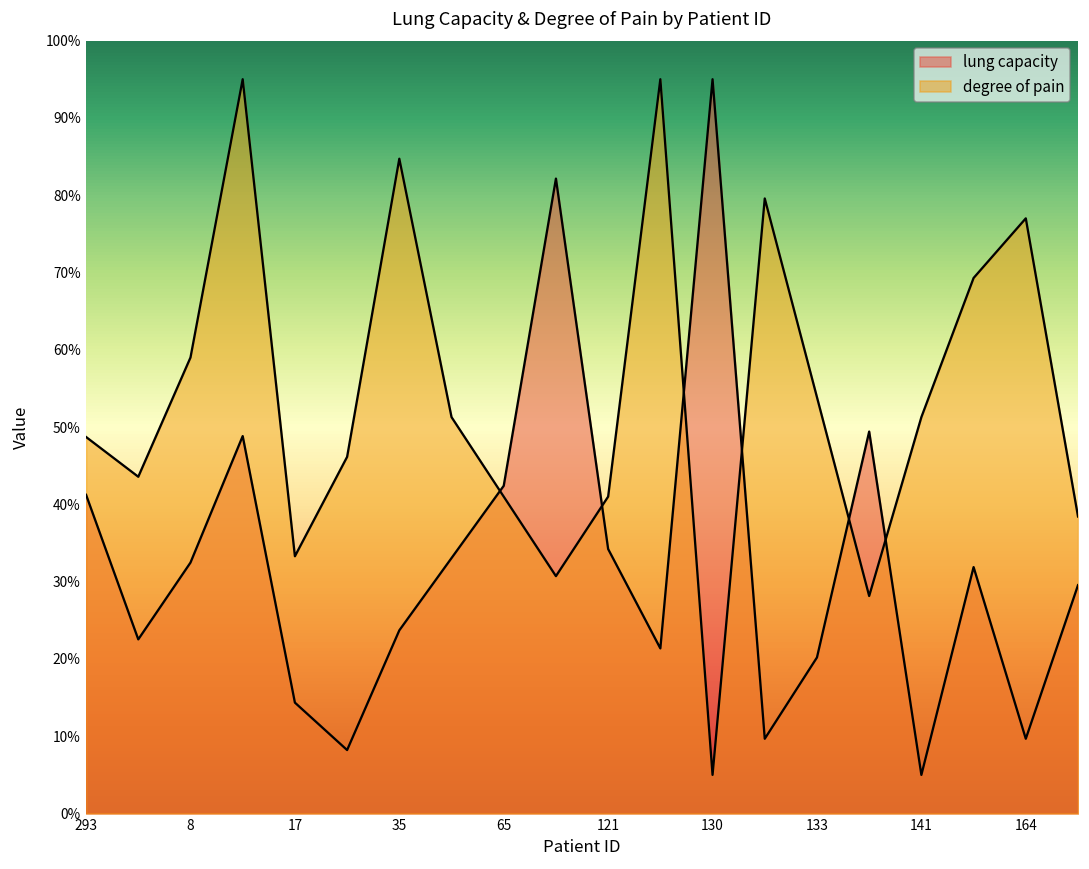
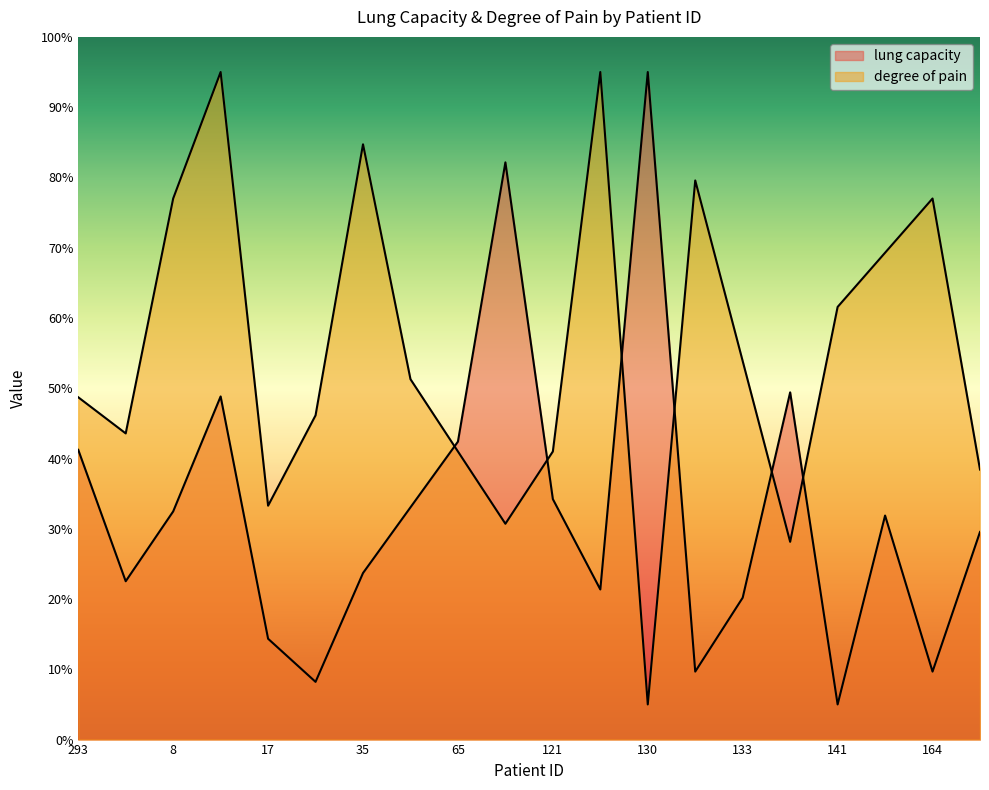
  {
    "lung capacity": {
      "293": "41%",
      "8": "32%",
      "35": "24%",
      "65": "42%",
      "121": "34%",
      "130": "95%",
      "133": "20%",
      "141": "5%",
      "164": "10%"
    },
    "degree of pain": {
      "293": "49%",
-     "8": "59%",
+     "8": "77%",
      "35": "85%",
      "65": "41%",
      "121": "41%",
      "130": "5%",
      "133": "54%",
-     "141": "51%",
+     "141": "62%",
      "164": "77%"
    }
  }
